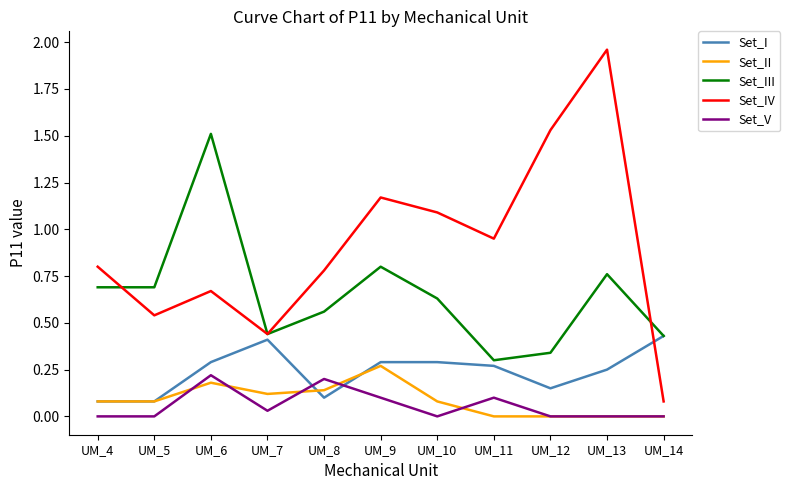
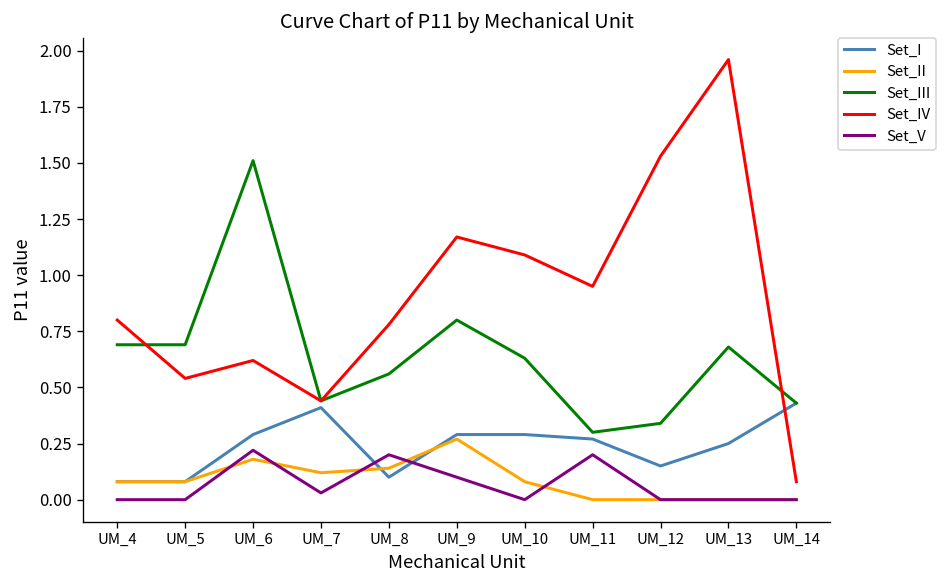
  {
    "Set_I": {
      "UM_6": 0.29,
      "UM_7": 0.41,
      "UM_8": 0.10,
      "UM_9": 0.29,
      "UM_10": 0.29,
      "UM_11": 0.27,
      "UM_12": 0.15,
      "UM_13": 0.25
    },
    "Set_II": {
      "UM_6": 0.18,
      "UM_7": 0.12,
      "UM_8": 0.14,
      "UM_9": 0.27,
      "UM_10": 0.08,
      "UM_11": 0.00
    },
    "Set_III": {
      "UM_4": 0.69,
      "UM_5": 0.69,
      "UM_6": 1.51,
      "UM_8": 0.56,
      "UM_9": 0.80,
      "UM_10": 0.63,
      "UM_11": 0.30,
      "UM_12": 0.34,
-     "UM_13": 0.76
+     "UM_13": 0.68
    },
    "Set_IV": {
      "UM_4": 0.80,
      "UM_5": 0.54,
-     "UM_6": 0.67,
+     "UM_6": 0.62,
      "UM_8": 0.78,
      "UM_9": 1.17,
      "UM_10": 1.09,
      "UM_11": 0.95,
      "UM_12": 1.53,
      "UM_13": 1.96,
      "UM_14": 0.08
    },
    "Set_V": {
      "UM_4": 0.0,
      "UM_5": 0.0,
      "UM_6": 0.22,
      "UM_7": 0.03,
      "UM_8": 0.2,
      "UM_9": 0.1,
      "UM_10": 0.0,
-     "UM_11": 0.1
+     "UM_11": 0.2
    }
  }
